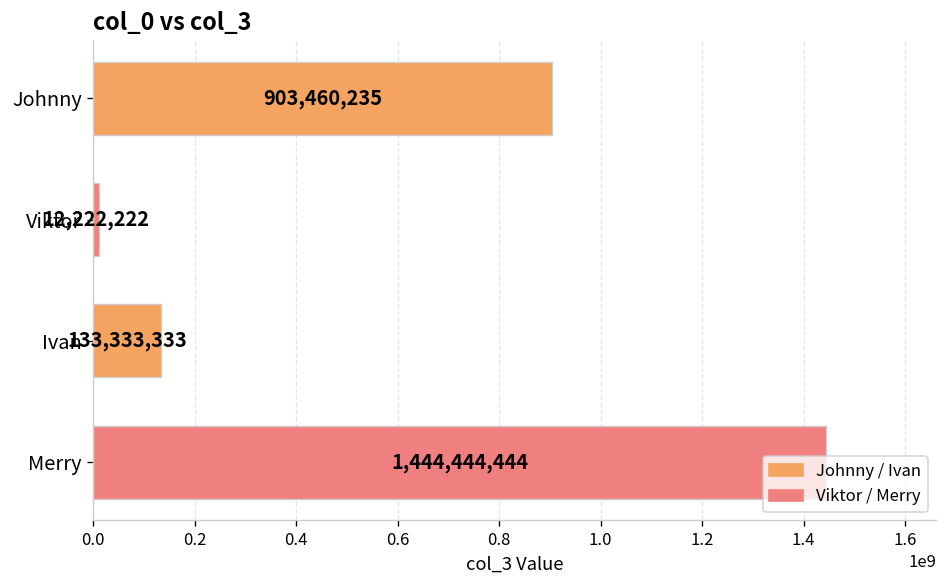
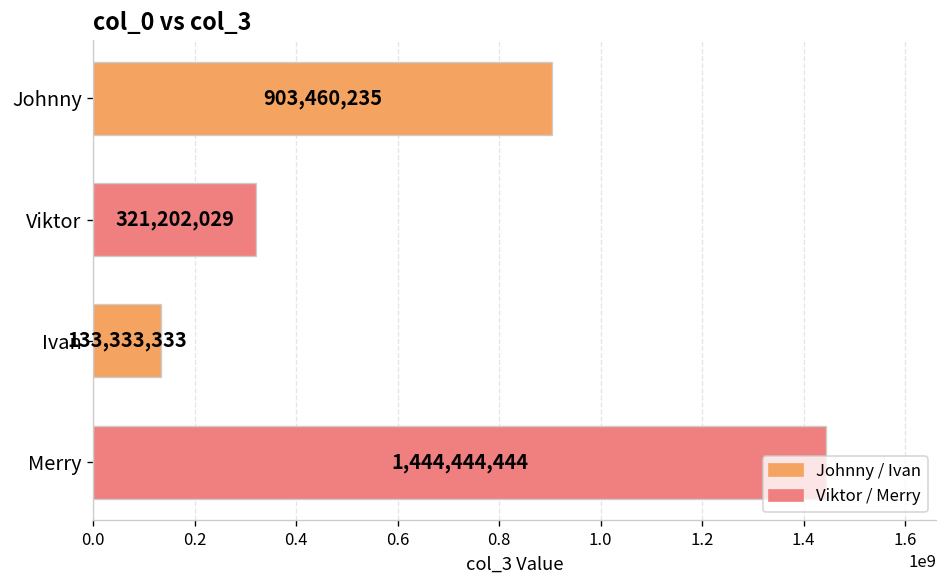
  {
    "Johnny": "903,460,235",
-   "Viktor": "12,222,222",
+   "Viktor": "321,202,029",
    "Ivan": "133,333,333"
  }
